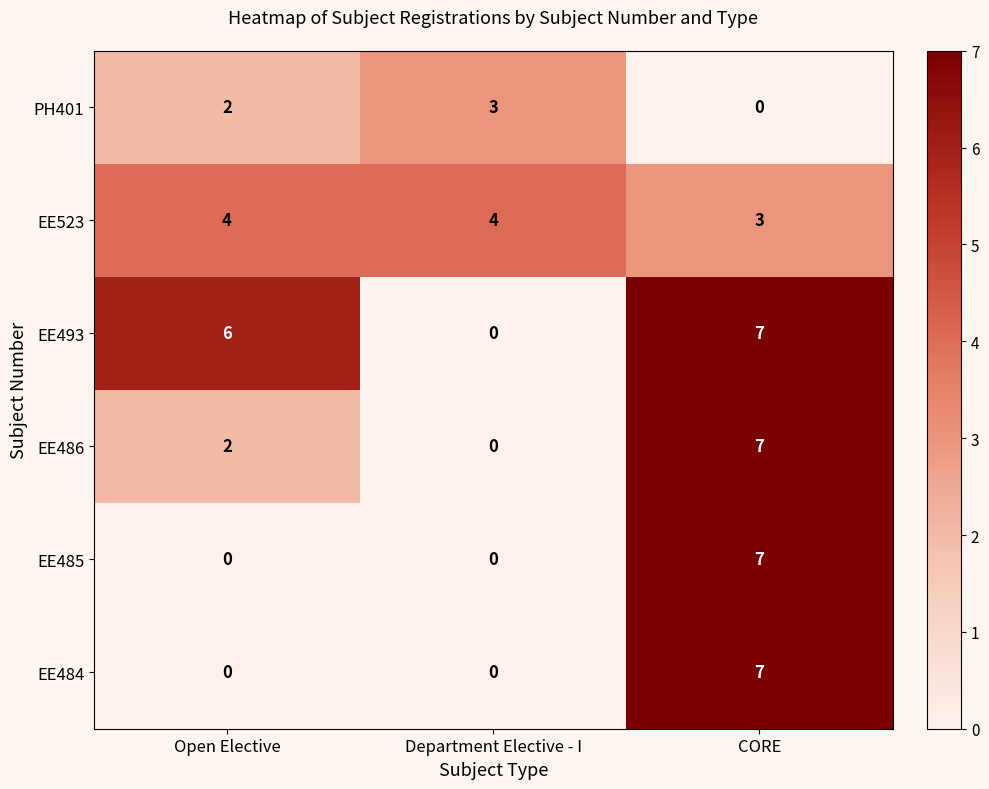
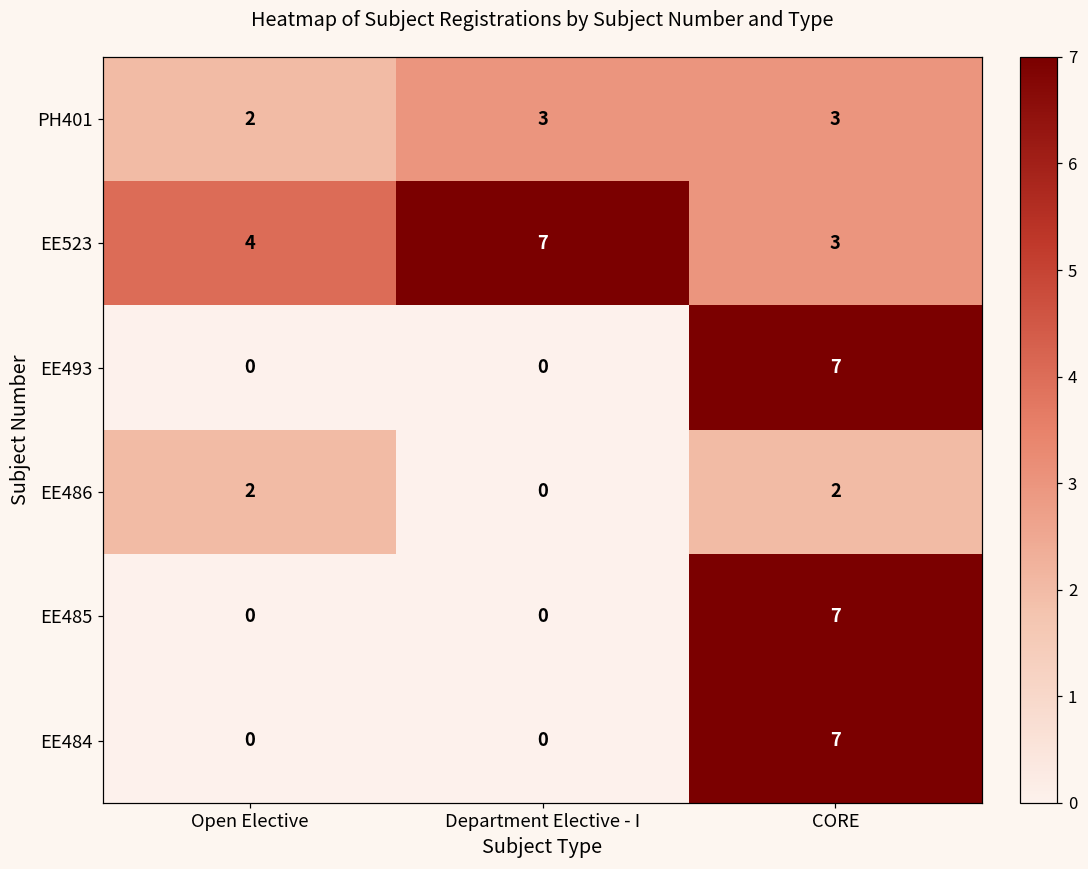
  {
    "PH401": {
      "Open Elective": 2,
      "Department Elective - I": 3,
-     "CORE": 0
+     "CORE": 3
    },
    "EE523": {
      "Open Elective": 4,
-     "Department Elective - I": 4,
+     "Department Elective - I": 7,
      "CORE": 3
    },
    "EE493": {
-     "Open Elective": 6,
+     "Open Elective": 0,
      "Department Elective - I": 0,
      "CORE": 7
    },
    "EE486": {
      "Open Elective": 2,
      "Department Elective - I": 0,
-     "CORE": 7
+     "CORE": 2
    },
    "EE485": {
      "Open Elective": 0,
      "Department Elective - I": 0,
      "CORE": 7
    },
    "EE484": {
      "Open Elective": 0,
      "Department Elective - I": 0,
      "CORE": 7
    }
  }
